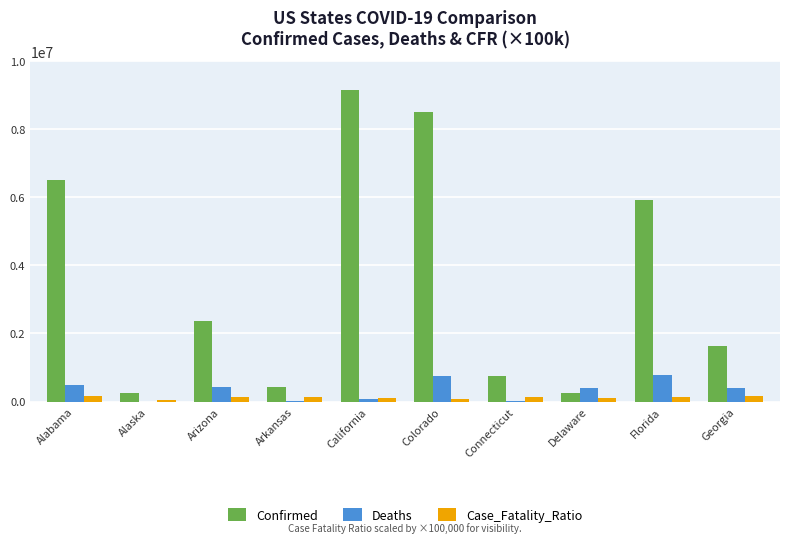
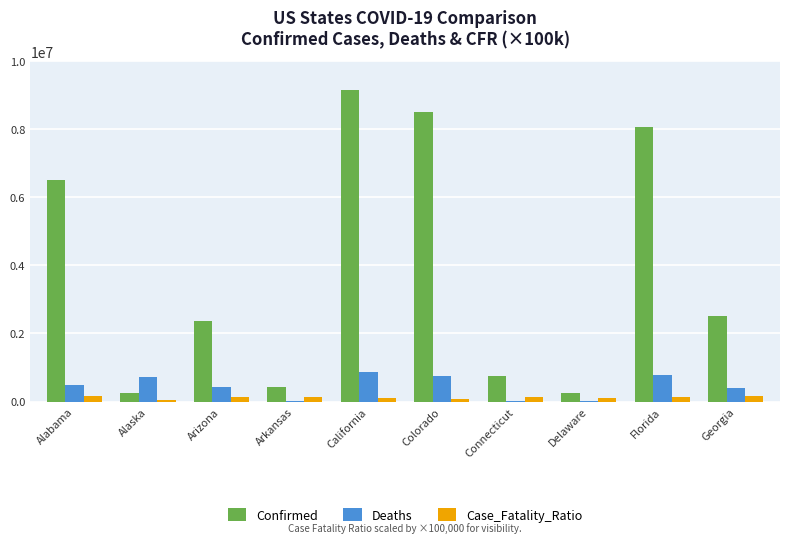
  {
    "Confirmed": {
      "Alabama": 6500000,
      "Alaska": 200000,
      "Arizona": 2400000,
      "Arkansas": 400000,
      "California": 9100000,
      "Colorado": 8500000,
      "Connecticut": 700000,
      "Delaware": 300000,
-     "Florida": 5900000,
-     "Georgia": 1600000
+     "Florida": 8100000,
+     "Georgia": 2500000
    },
    "Deaths": {
      "Alabama": 500000,
-     "Alaska": 0,
+     "Alaska": 700000,
      "Arizona": 400000,
-     "California": 100000,
+     "California": 900000,
      "Colorado": 800000,
-     "Delaware": 400000,
+     "Delaware": 0,
      "Florida": 800000,
      "Georgia": 400000
    },
    "Case_Fatality_Ratio": {
      "Alabama": 100000,
      "Arizona": 100000,
      "Arkansas": 100000,
      "California": 100000,
      "Colorado": 100000,
      "Connecticut": 100000,
      "Delaware": 100000,
      "Florida": 100000,
      "Georgia": 100000
    }
  }
